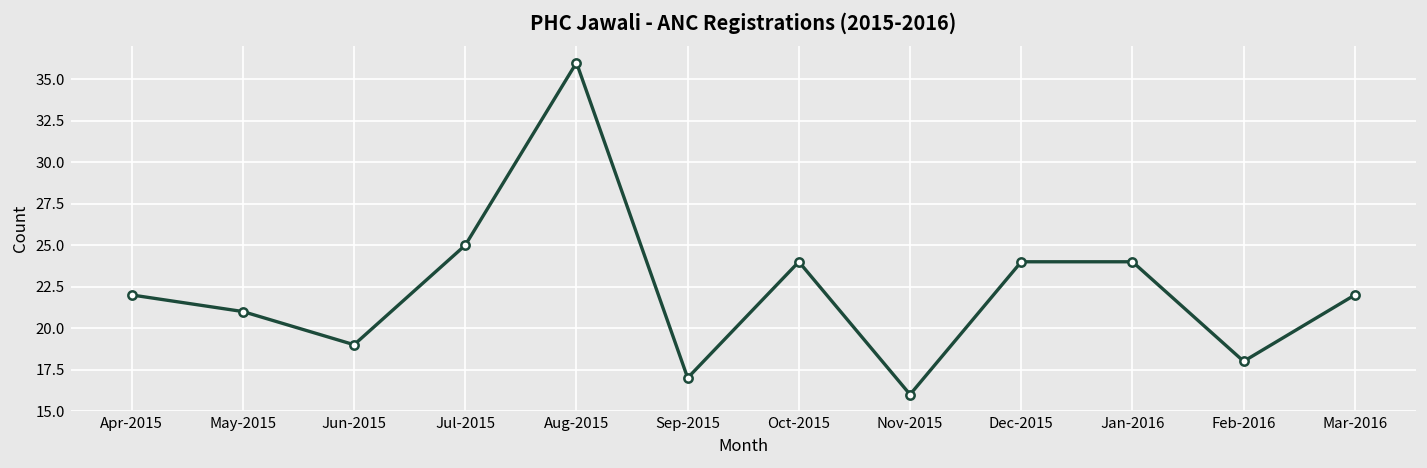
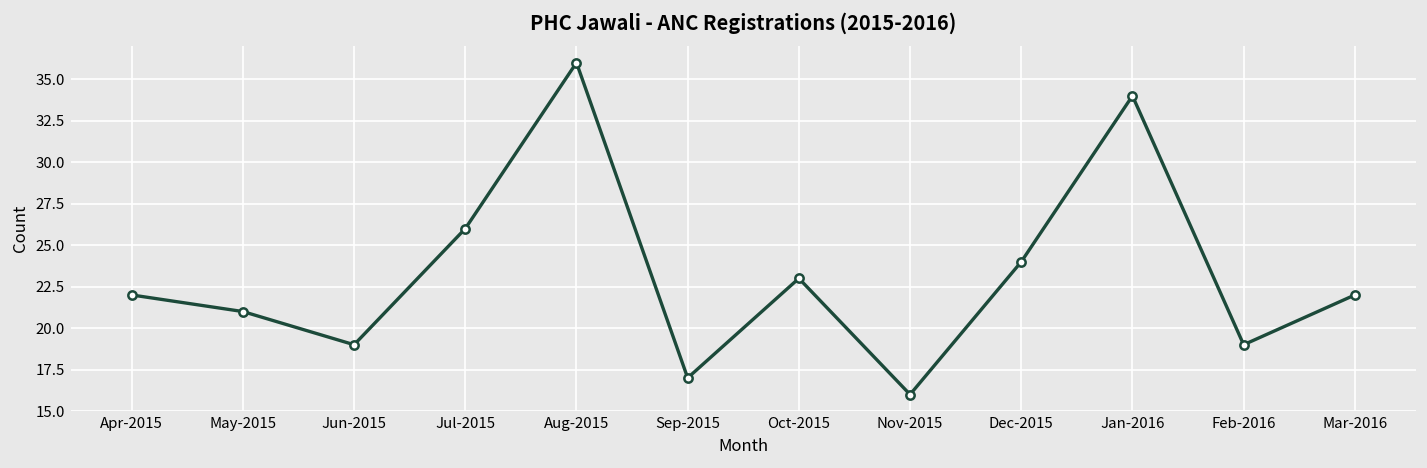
  {
    "Apr-2015": 22,
    "May-2015": 21,
    "Jun-2015": 19,
-   "Jul-2015": 25,
+   "Jul-2015": 26,
    "Aug-2015": 36,
    "Sep-2015": 17,
-   "Oct-2015": 24,
+   "Oct-2015": 23,
    "Nov-2015": 16,
    "Dec-2015": 24,
-   "Jan-2016": 24,
-   "Feb-2016": 18,
+   "Jan-2016": 34,
+   "Feb-2016": 19,
    "Mar-2016": 22
  }
